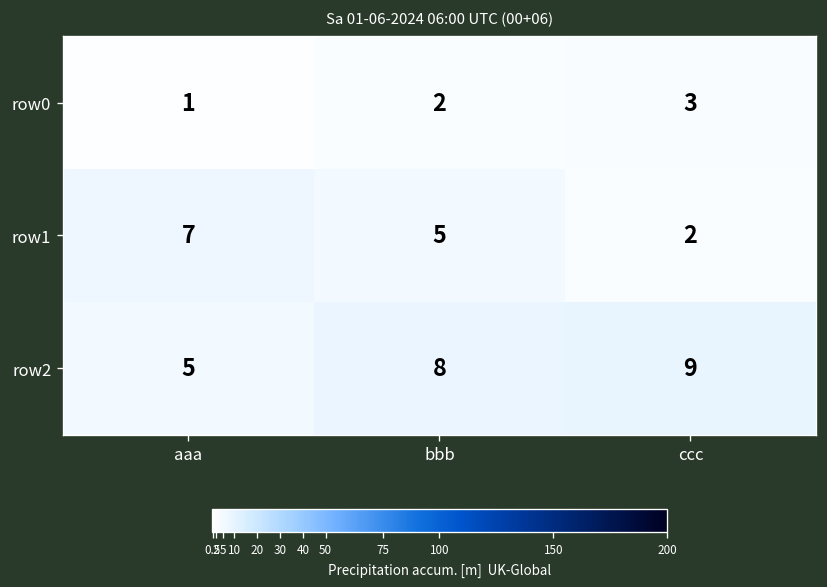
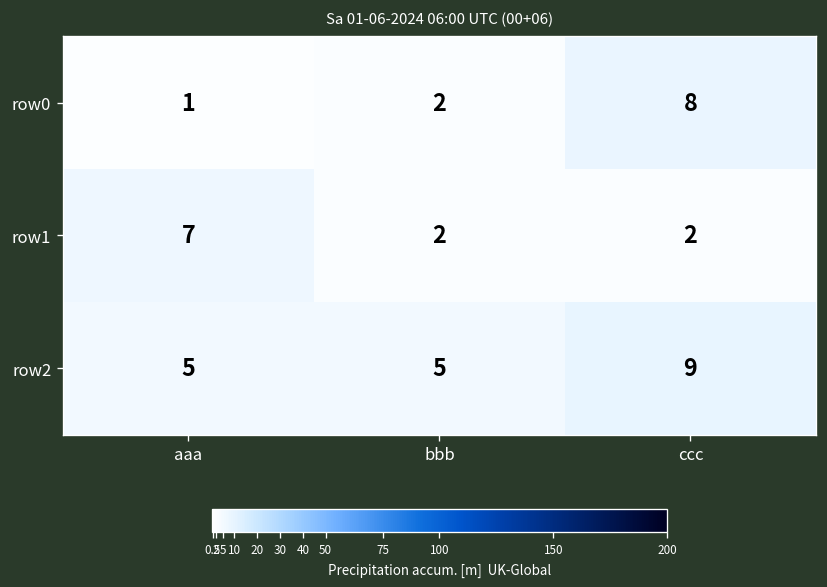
  {
    "row0": {
      "aaa": 1,
      "bbb": 2,
-     "ccc": 3
+     "ccc": 8
    },
    "row1": {
      "aaa": 7,
-     "bbb": 5,
+     "bbb": 2,
      "ccc": 2
    },
    "row2": {
      "aaa": 5,
-     "bbb": 8,
+     "bbb": 5,
      "ccc": 9
    }
  }
